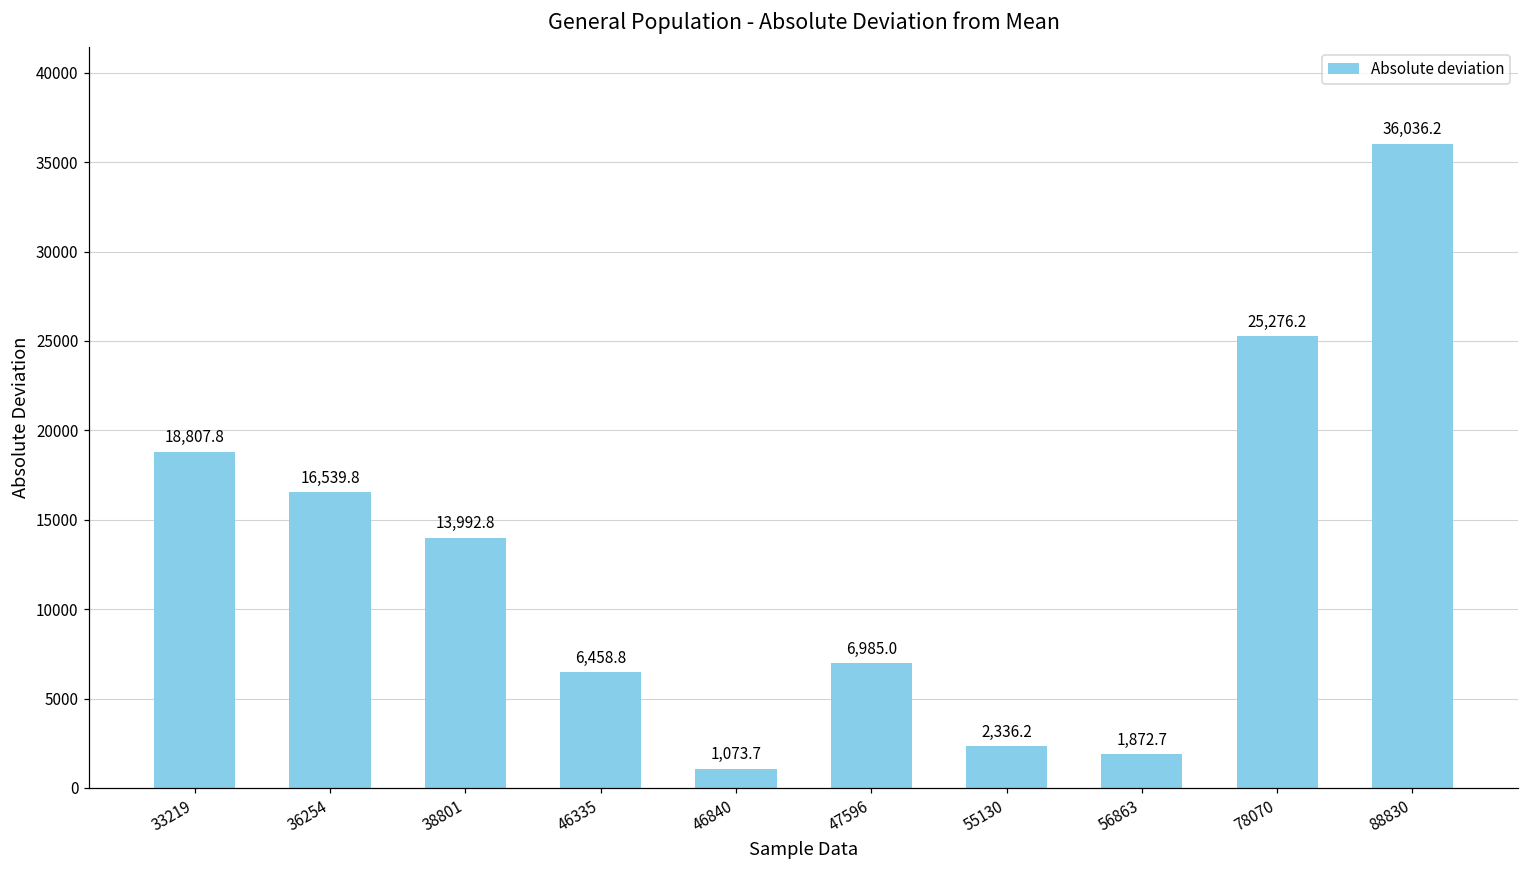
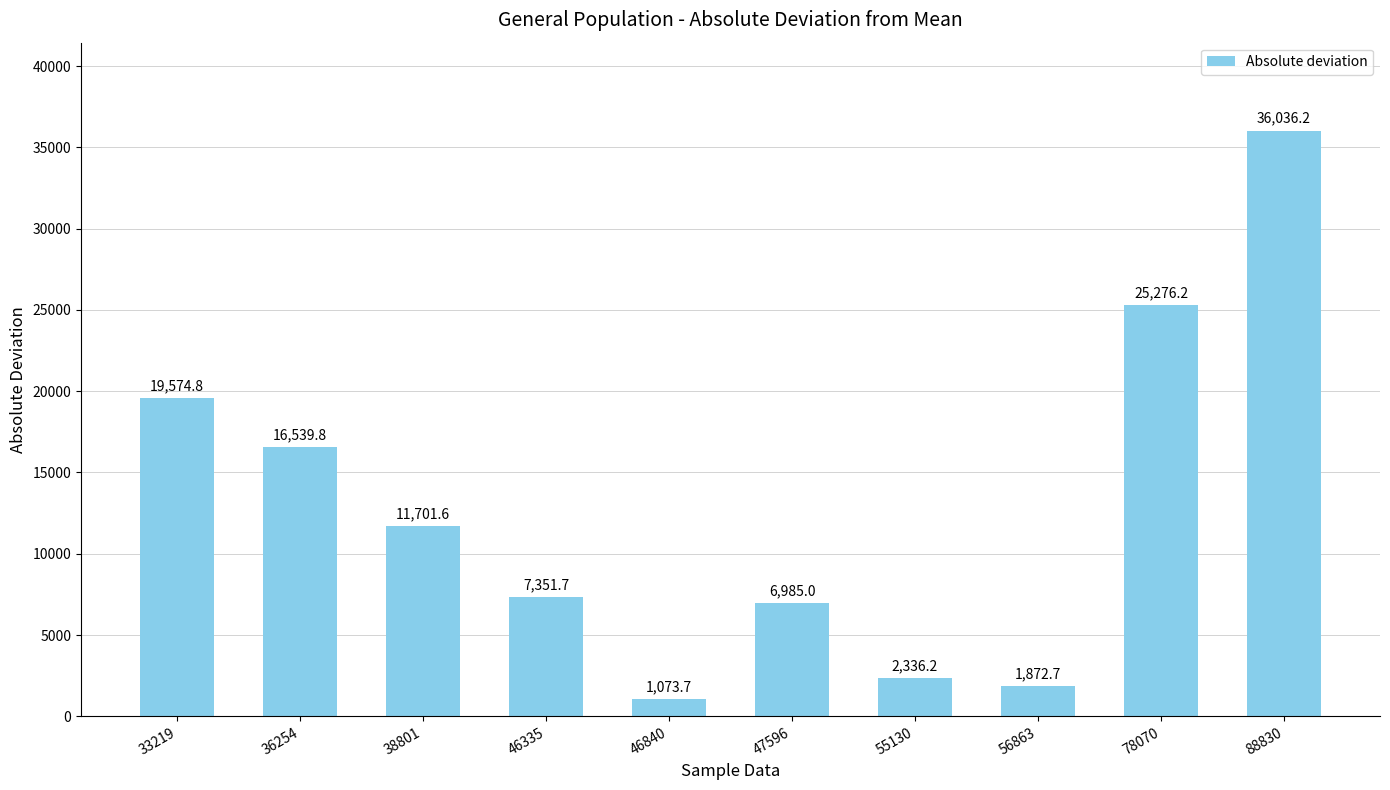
  {
-   "33219": "18,807.8",
+   "33219": "19,574.8",
    "36254": "16,539.8",
-   "38801": "13,992.8",
-   "46335": "6,458.8",
+   "38801": "11,701.6",
+   "46335": "7,351.7",
    "46840": "1,073.7",
    "47596": "6,985.0",
    "55130": "2,336.2",
    "56863": "1,872.7",
    "78070": "25,276.2",
    "88830": "36,036.2"
  }
